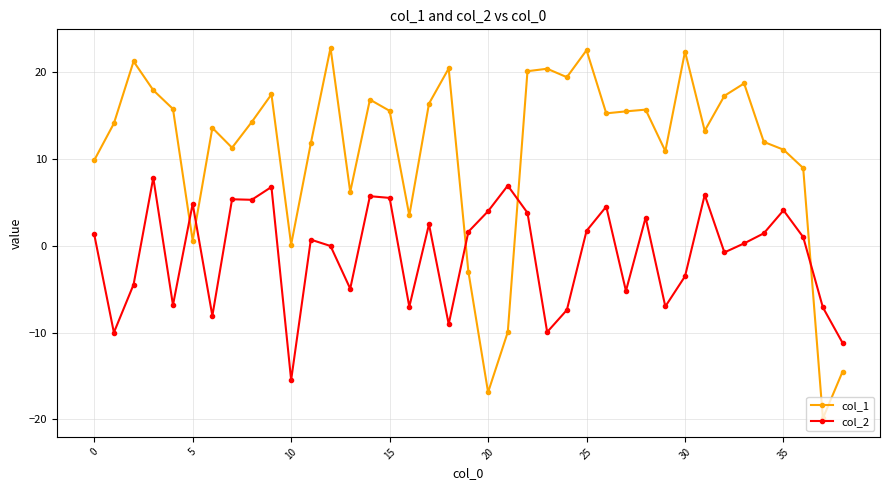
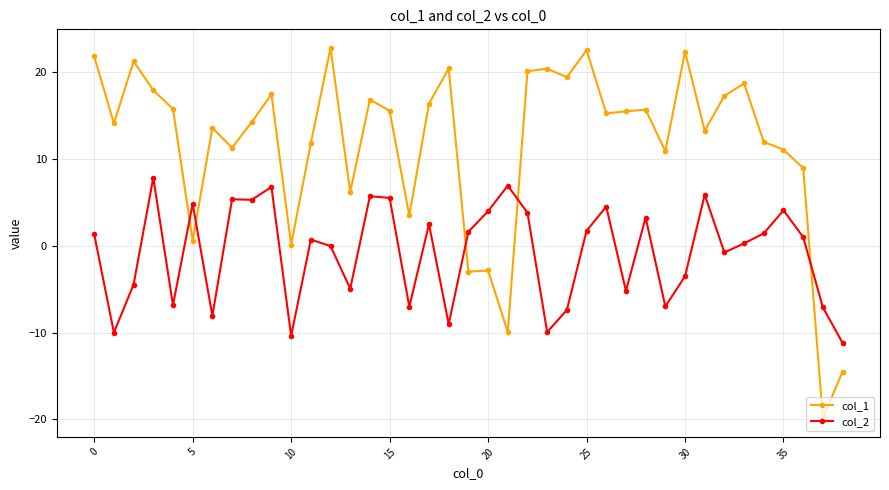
  {
    "col_1": {
-     "0": 10,
+     "0": 22,
      "5": 1,
      "10": 0,
      "15": 16,
-     "20": -17,
+     "20": -3,
      "25": 23,
      "30": 22,
      "35": 11
    },
    "col_2": {
      "0": 1,
      "5": 5,
-     "10": -15,
+     "10": -10,
      "15": 6,
      "20": 4,
      "25": 2,
      "30": -4,
      "35": 4
    }
  }
